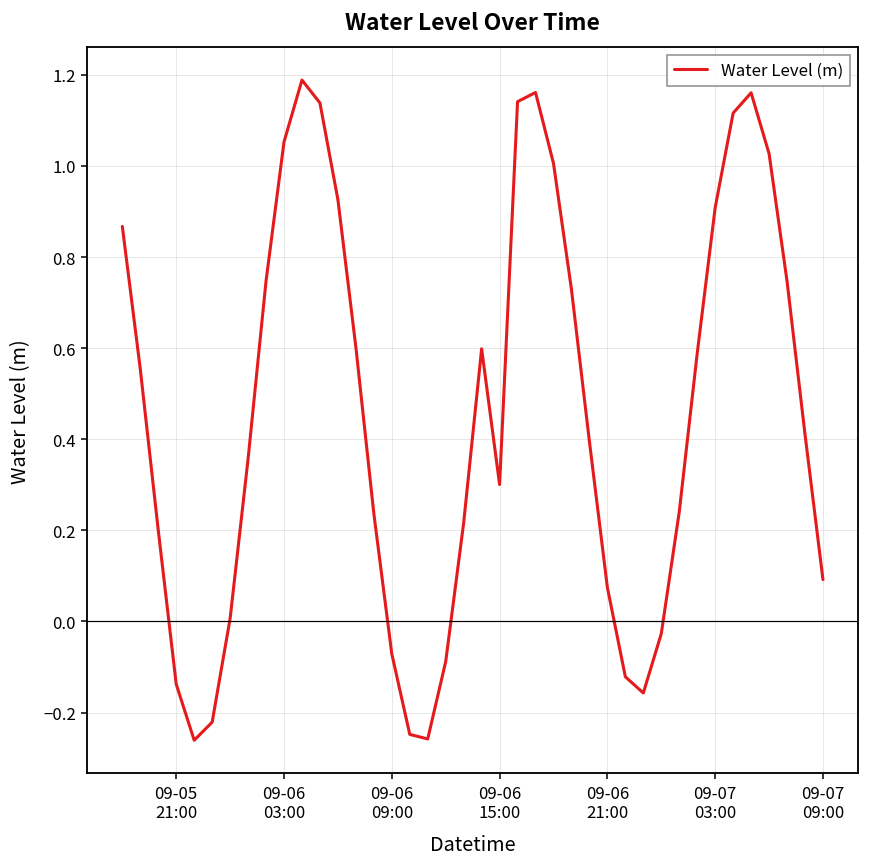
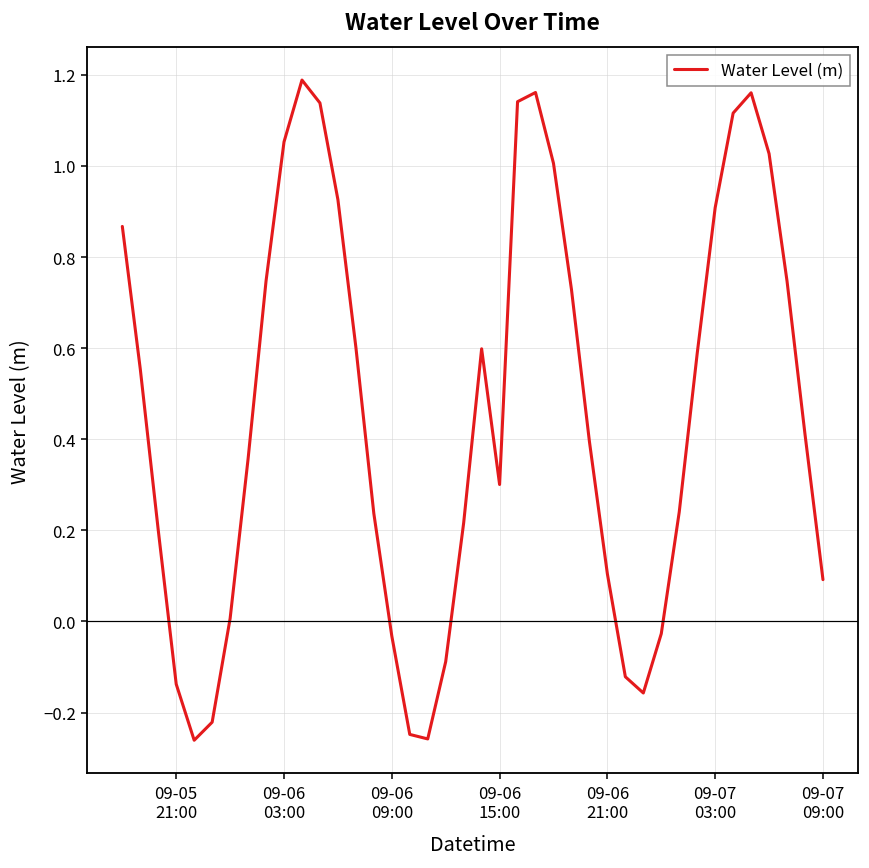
  {
    "09-05 21:00": -0.14,
    "09-06 03:00": 1.05,
-   "09-06 09:00": -0.07,
+   "09-06 09:00": -0.03,
    "09-06 15:00": 0.30,
-   "09-06 21:00": 0.07,
+   "09-06 21:00": 0.10,
    "09-07 03:00": 0.91,
    "09-07 09:00": 0.09
  }
